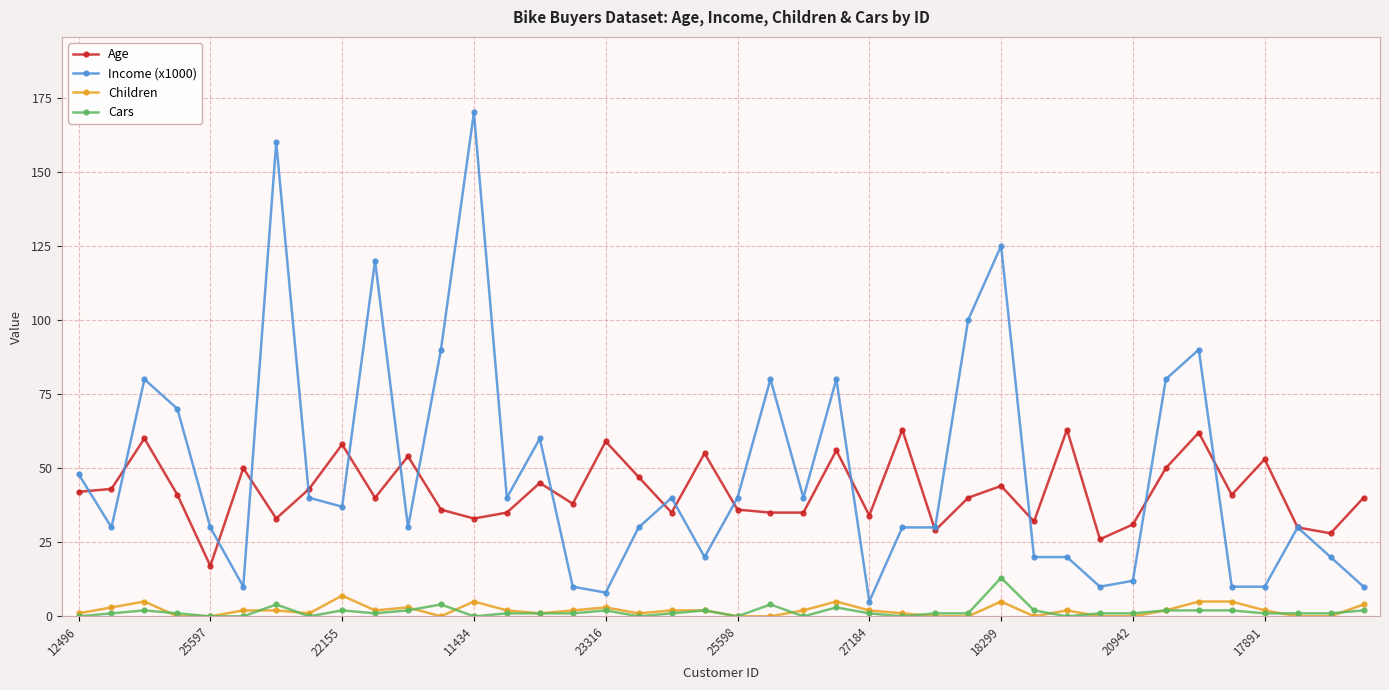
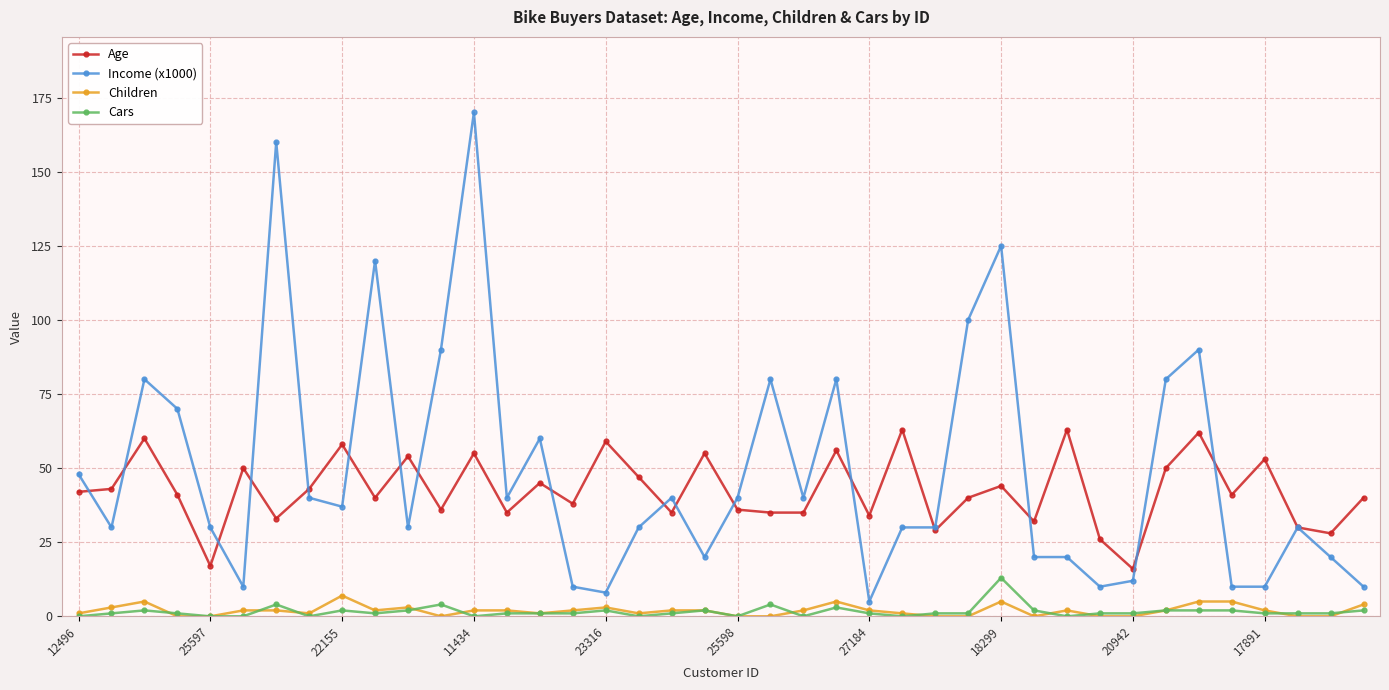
  {
    "Age": {
      "12496": 42,
      "25597": 17,
      "22155": 58,
-     "11434": 33,
+     "11434": 55,
      "23316": 59,
      "25598": 36,
      "27184": 34,
      "18299": 44,
-     "20942": 31,
+     "20942": 16,
      "17891": 53
    },
    "Income (x1000)": {
      "12496": 48,
      "25597": 30,
      "22155": 37,
      "11434": 170,
      "23316": 8,
      "25598": 40,
      "27184": 5,
      "18299": 125,
      "20942": 12,
      "17891": 10
    },
    "Children": {
      "12496": 1,
      "22155": 7,
-     "11434": 5,
+     "11434": 2,
      "23316": 3,
      "27184": 2,
      "18299": 5,
      "20942": 0,
      "17891": 2
    },
    "Cars": {
      "12496": 0,
      "22155": 2,
      "11434": 0,
      "23316": 2,
      "27184": 1,
      "18299": 13,
      "20942": 1,
      "17891": 1
    }
  }
